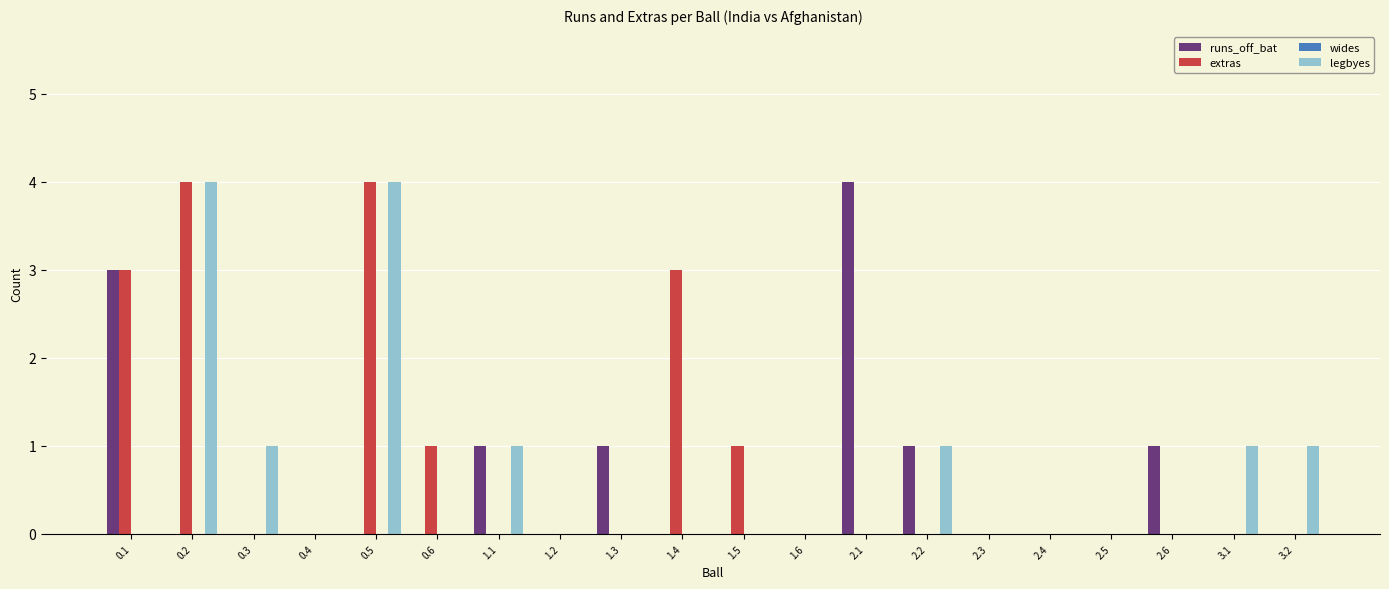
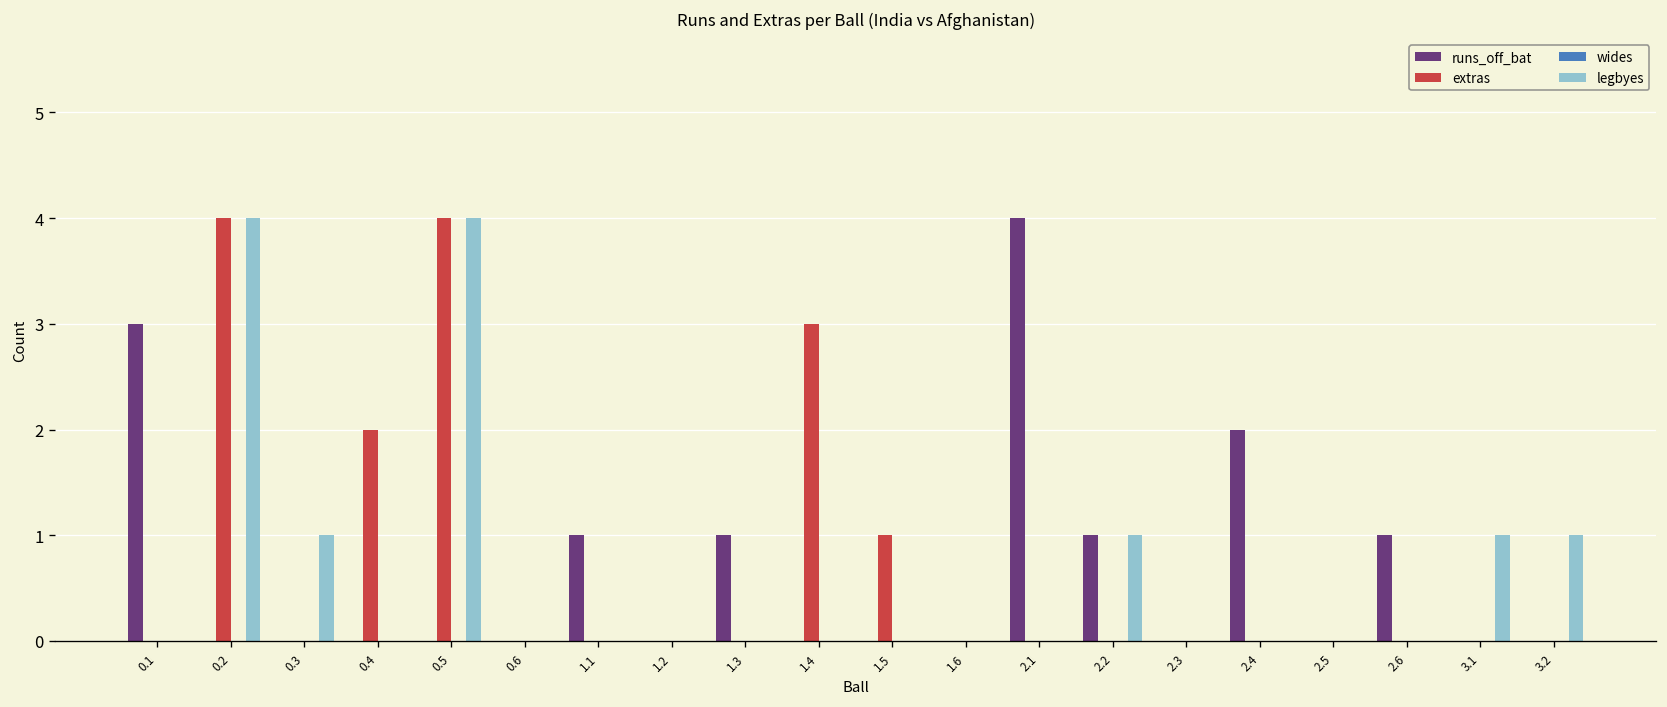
  {
    "runs_off_bat": {
      "0.1": 3,
      "0.2": 0,
      "0.3": 0,
      "0.4": 0,
      "0.5": 0,
      "0.6": 0,
      "1.1": 1,
      "1.2": 0,
      "1.3": 1,
      "1.4": 0,
      "1.5": 0,
      "1.6": 0,
      "2.1": 4,
      "2.2": 1,
      "2.3": 0,
-     "2.4": 0,
+     "2.4": 2,
      "2.5": 0,
      "2.6": 1,
      "3.1": 0,
      "3.2": 0
    },
    "extras": {
-     "0.1": 3,
+     "0.1": 0,
      "0.2": 4,
      "0.3": 0,
-     "0.4": 0,
+     "0.4": 2,
      "0.5": 4,
-     "0.6": 1,
+     "0.6": 0,
      "1.1": 0,
      "1.2": 0,
      "1.3": 0,
      "1.4": 3,
      "1.5": 1,
      "1.6": 0,
      "2.1": 0,
      "2.2": 0,
      "2.3": 0,
      "2.4": 0,
      "2.5": 0,
      "2.6": 0,
      "3.1": 0,
      "3.2": 0
    },
    "wides": {
      "0.1": 0,
      "0.2": 0,
      "0.3": 0,
      "0.4": 0,
      "0.5": 0,
      "0.6": 0,
      "1.1": 0,
      "1.2": 0,
      "1.3": 0,
      "1.4": 0,
      "1.5": 0,
      "1.6": 0,
      "2.1": 0,
      "2.2": 0,
      "2.3": 0,
      "2.4": 0,
      "2.5": 0,
      "2.6": 0,
      "3.1": 0,
      "3.2": 0
    },
    "legbyes": {
      "0.1": 0,
      "0.2": 4,
      "0.3": 1,
      "0.4": 0,
      "0.5": 4,
      "0.6": 0,
-     "1.1": 1,
+     "1.1": 0,
      "1.2": 0,
      "1.3": 0,
      "1.4": 0,
      "1.5": 0,
      "1.6": 0,
      "2.1": 0,
      "2.2": 1,
      "2.3": 0,
      "2.4": 0,
      "2.5": 0,
      "2.6": 0,
      "3.1": 1,
      "3.2": 1
    }
  }
